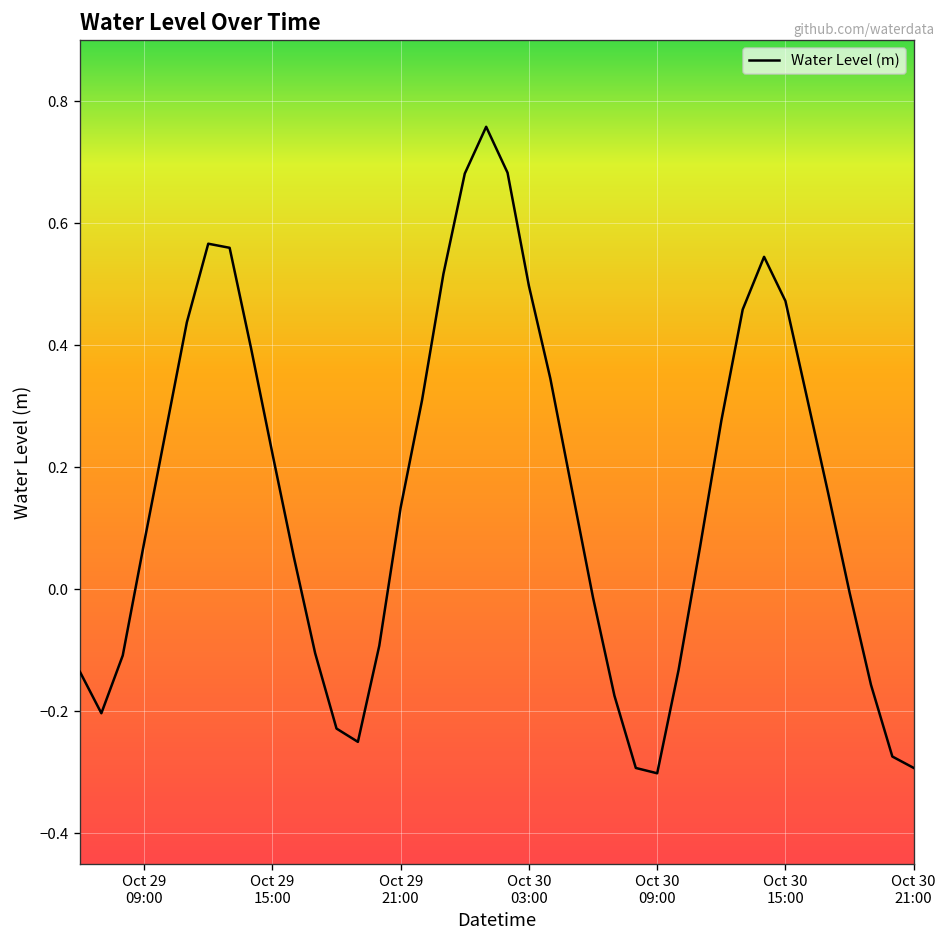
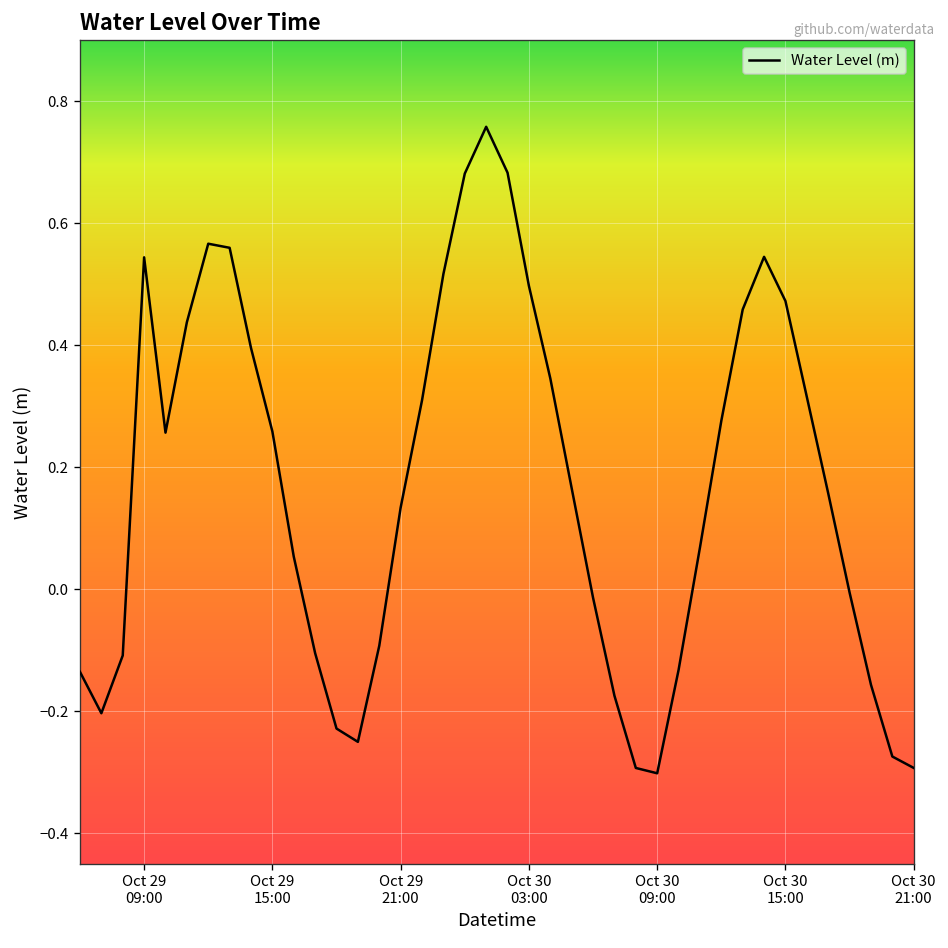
  {
-   "Oct 29 09:00": 0.08,
-   "Oct 29 15:00": 0.22,
+   "Oct 29 09:00": 0.54,
+   "Oct 29 15:00": 0.26,
    "Oct 29 21:00": 0.13,
    "Oct 30 03:00": 0.50,
    "Oct 30 09:00": -0.30,
    "Oct 30 15:00": 0.47,
    "Oct 30 21:00": -0.29
  }
